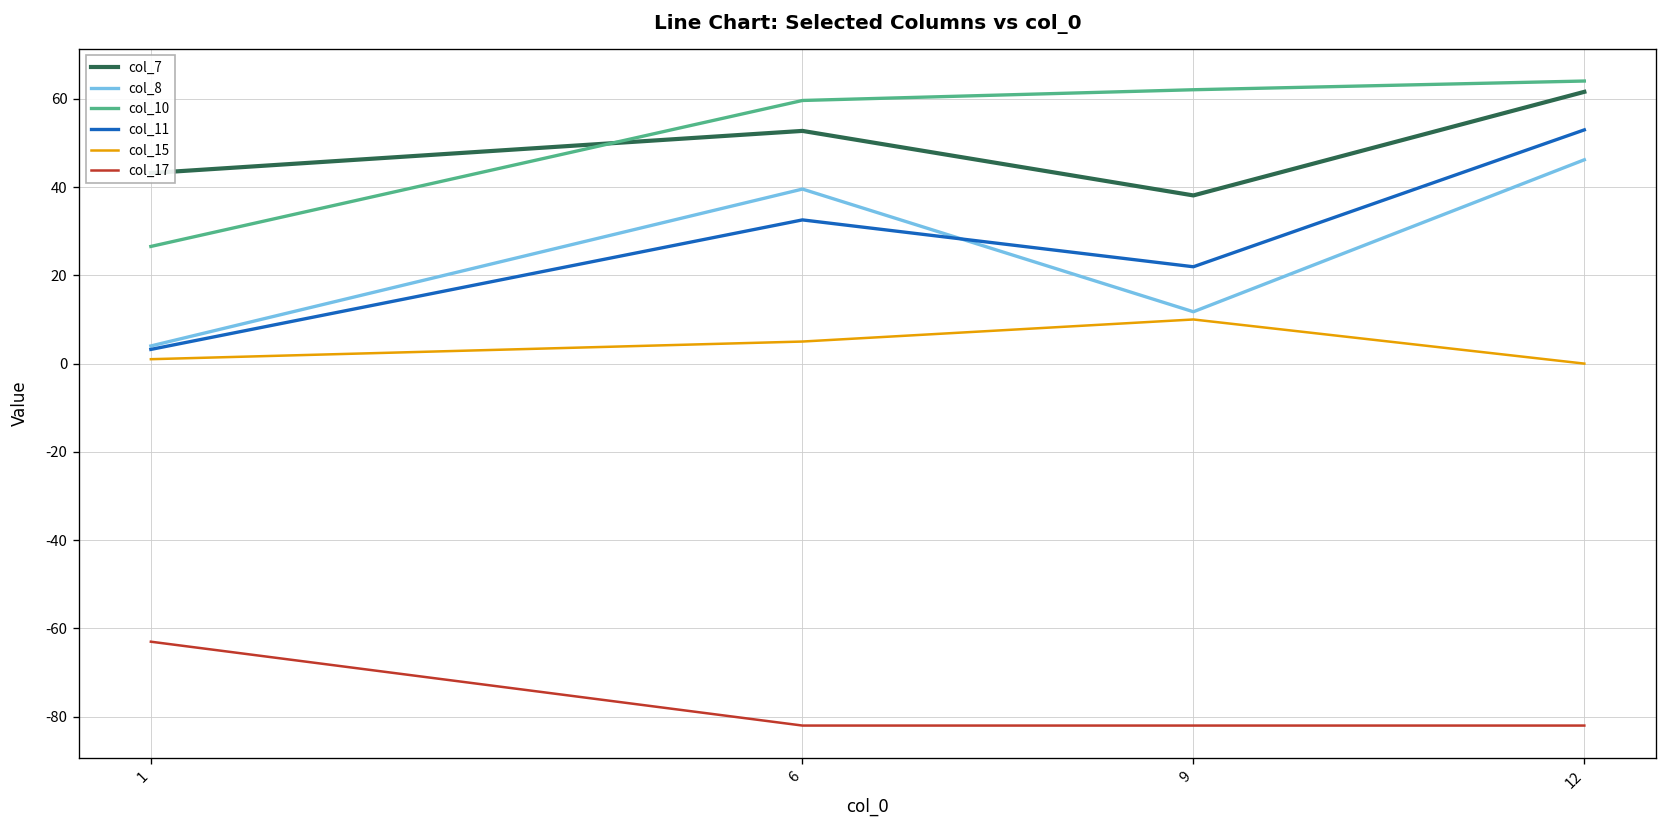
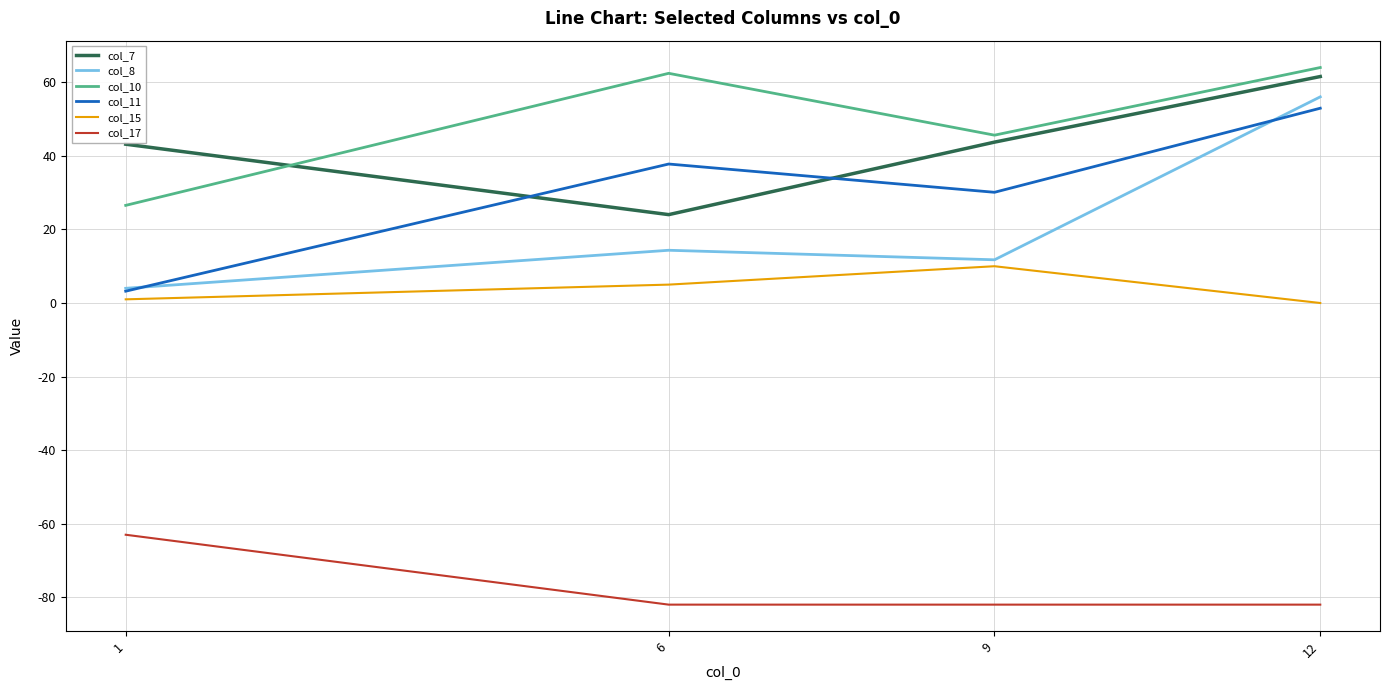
  {
    "col_7": {
      "1": 43,
-     "6": 53,
-     "9": 38,
+     "6": 24,
+     "9": 44,
      "12": 62
    },
    "col_8": {
      "1": 4,
-     "6": 40,
+     "6": 14,
      "9": 12,
-     "12": 46
+     "12": 56
    },
    "col_10": {
      "1": 27,
-     "6": 60,
-     "9": 62,
+     "6": 62,
+     "9": 46,
      "12": 64
    },
    "col_11": {
      "1": 3,
-     "6": 33,
-     "9": 22,
+     "6": 38,
+     "9": 30,
      "12": 53
    },
    "col_15": {
      "1": 1,
      "6": 5,
      "9": 10,
      "12": 0
    },
    "col_17": {
      "1": -63,
      "6": -82,
      "9": -82,
      "12": -82
    }
  }
